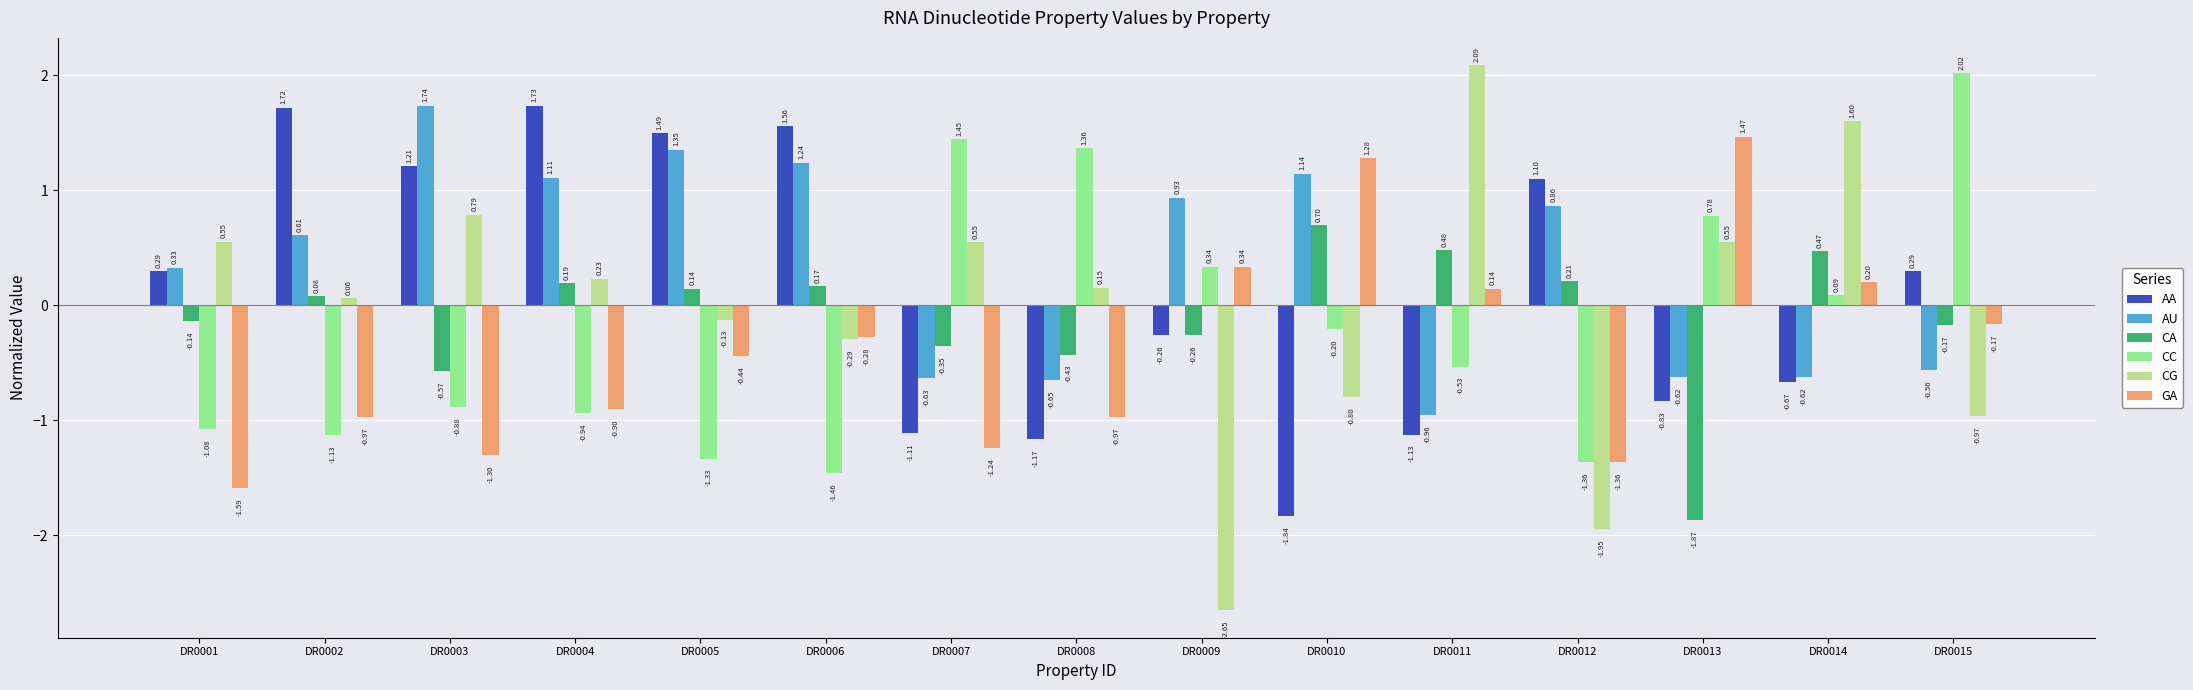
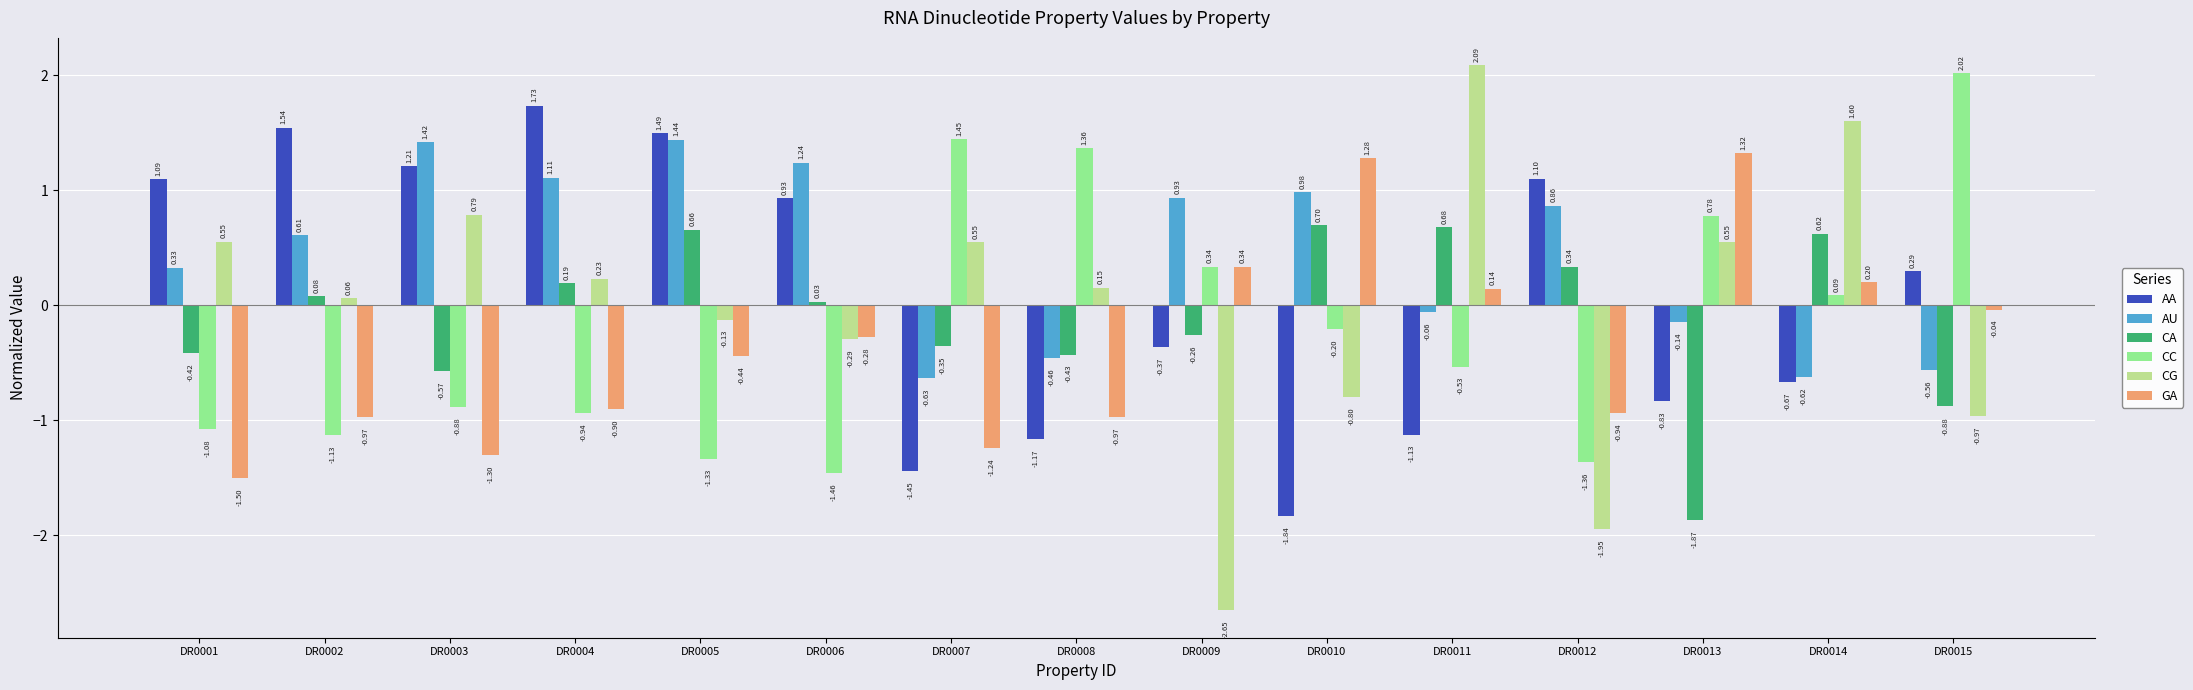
  {
    "AA": {
-     "DR0001": 0.29,
-     "DR0002": 1.72,
+     "DR0001": 1.09,
+     "DR0002": 1.54,
      "DR0003": 1.21,
      "DR0004": 1.73,
      "DR0005": 1.49,
-     "DR0006": 1.56,
-     "DR0007": -1.11,
+     "DR0006": 0.93,
+     "DR0007": -1.45,
      "DR0008": -1.17,
-     "DR0009": -0.26,
+     "DR0009": -0.37,
      "DR0010": -1.84,
      "DR0011": -1.13,
      "DR0012": 1.10,
      "DR0013": -0.83,
      "DR0014": -0.67,
      "DR0015": 0.29
    },
    "AU": {
      "DR0001": 0.33,
      "DR0002": 0.61,
-     "DR0003": 1.74,
+     "DR0003": 1.42,
      "DR0004": 1.11,
-     "DR0005": 1.35,
+     "DR0005": 1.44,
      "DR0006": 1.24,
      "DR0007": -0.63,
-     "DR0008": -0.65,
+     "DR0008": -0.46,
      "DR0009": 0.93,
-     "DR0010": 1.14,
-     "DR0011": -0.96,
+     "DR0010": 0.98,
+     "DR0011": -0.06,
      "DR0012": 0.86,
-     "DR0013": -0.62,
+     "DR0013": -0.14,
      "DR0014": -0.62,
      "DR0015": -0.56
    },
    "CA": {
-     "DR0001": -0.14,
+     "DR0001": -0.42,
      "DR0002": 0.08,
      "DR0003": -0.57,
      "DR0004": 0.19,
-     "DR0005": 0.14,
-     "DR0006": 0.17,
+     "DR0005": 0.66,
+     "DR0006": 0.03,
      "DR0007": -0.35,
      "DR0008": -0.43,
      "DR0009": -0.26,
      "DR0010": 0.70,
-     "DR0011": 0.48,
-     "DR0012": 0.21,
+     "DR0011": 0.68,
+     "DR0012": 0.34,
      "DR0013": -1.87,
-     "DR0014": 0.47,
-     "DR0015": -0.17
+     "DR0014": 0.62,
+     "DR0015": -0.88
    },
    "GA": {
-     "DR0001": -1.59,
+     "DR0001": -1.50,
      "DR0002": -0.97,
      "DR0003": -1.30,
      "DR0004": -0.90,
      "DR0005": -0.44,
      "DR0006": -0.28,
      "DR0007": -1.24,
      "DR0008": -0.97,
      "DR0009": 0.34,
      "DR0010": 1.28,
      "DR0011": 0.14,
-     "DR0012": -1.36,
-     "DR0013": 1.47,
+     "DR0012": -0.94,
+     "DR0013": 1.32,
      "DR0014": 0.20,
-     "DR0015": -0.17
+     "DR0015": -0.04
    }
  }
